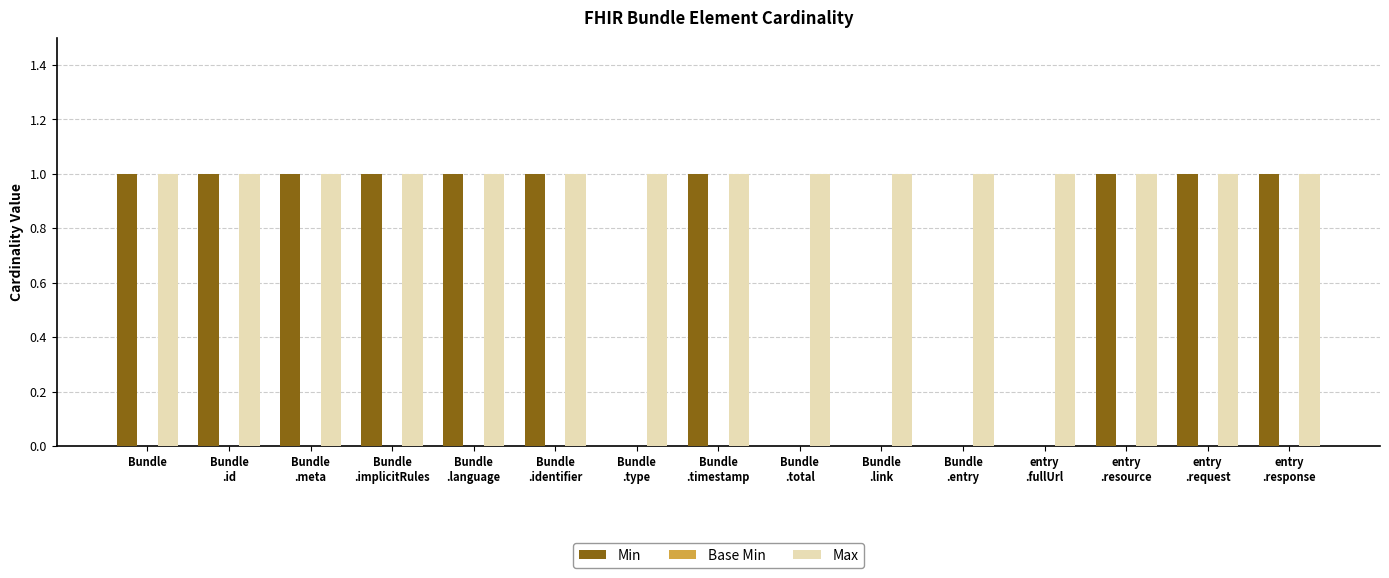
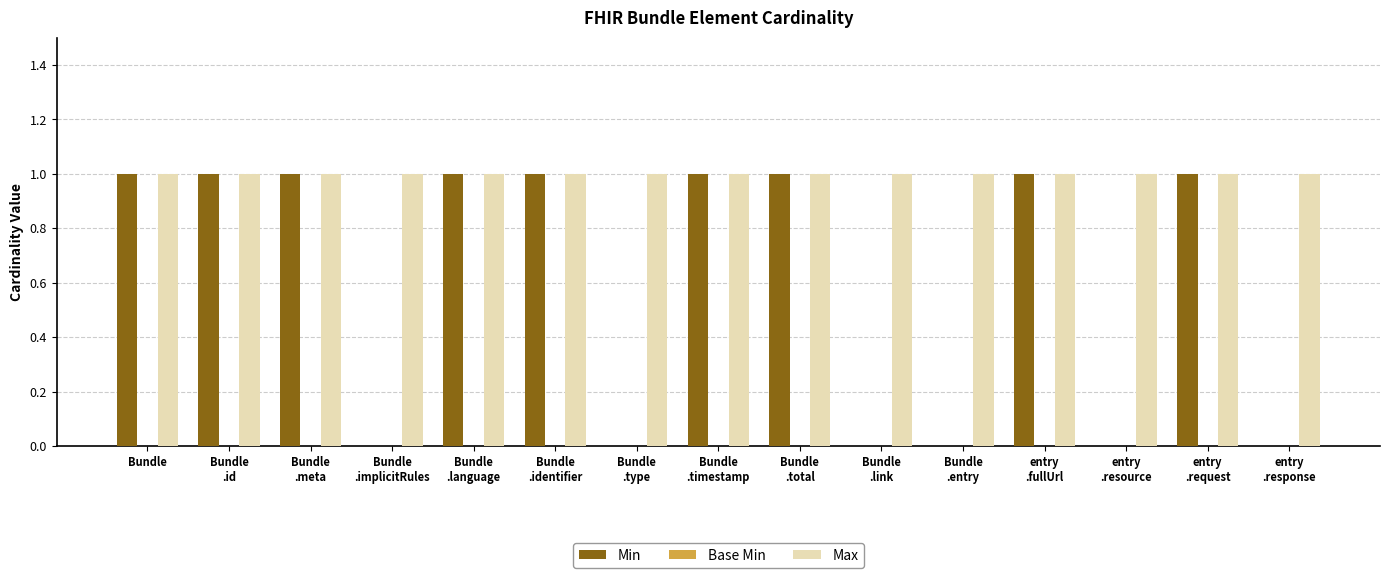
  {
    "Min": {
      "Bundle": 1,
      "Bundle .id": 1,
      "Bundle .meta": 1,
-     "Bundle .implicitRules": 1,
+     "Bundle .implicitRules": 0,
      "Bundle .language": 1,
      "Bundle .identifier": 1,
      "Bundle .type": 0,
      "Bundle .timestamp": 1,
-     "Bundle .total": 0,
+     "Bundle .total": 1,
      "Bundle .link": 0,
      "Bundle .entry": 0,
-     "entry .fullUrl": 0,
-     "entry .resource": 1,
+     "entry .fullUrl": 1,
+     "entry .resource": 0,
      "entry .request": 1,
-     "entry .response": 1
+     "entry .response": 0
    },
    "Base Min": {
      "Bundle": 0,
      "Bundle .id": 0,
      "Bundle .meta": 0,
      "Bundle .implicitRules": 0,
      "Bundle .language": 0,
      "Bundle .identifier": 0,
      "Bundle .type": 0,
      "Bundle .timestamp": 0,
      "Bundle .total": 0,
      "Bundle .link": 0,
      "Bundle .entry": 0,
      "entry .fullUrl": 0,
      "entry .resource": 0,
      "entry .request": 0,
      "entry .response": 0
    },
    "Max": {
      "Bundle": 1,
      "Bundle .id": 1,
      "Bundle .meta": 1,
      "Bundle .implicitRules": 1,
      "Bundle .language": 1,
      "Bundle .identifier": 1,
      "Bundle .type": 1,
      "Bundle .timestamp": 1,
      "Bundle .total": 1,
      "Bundle .link": 1,
      "Bundle .entry": 1,
      "entry .fullUrl": 1,
      "entry .resource": 1,
      "entry .request": 1,
      "entry .response": 1
    }
  }
